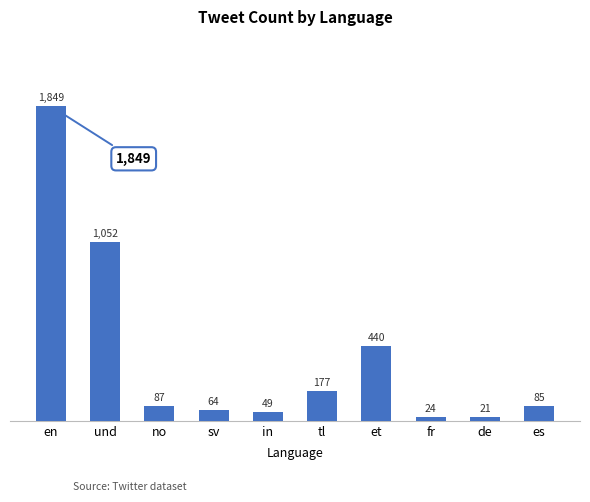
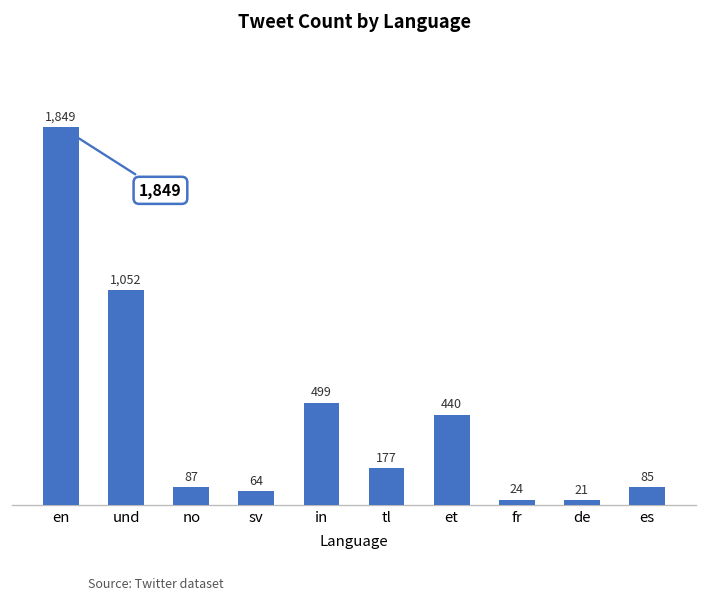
  {
    "en": "1,849",
    "und": "1,052",
    "no": "87",
    "sv": "64",
-   "in": "49",
+   "in": "499",
    "tl": "177",
    "et": "440",
    "fr": "24",
    "de": "21",
    "es": "85"
  }
